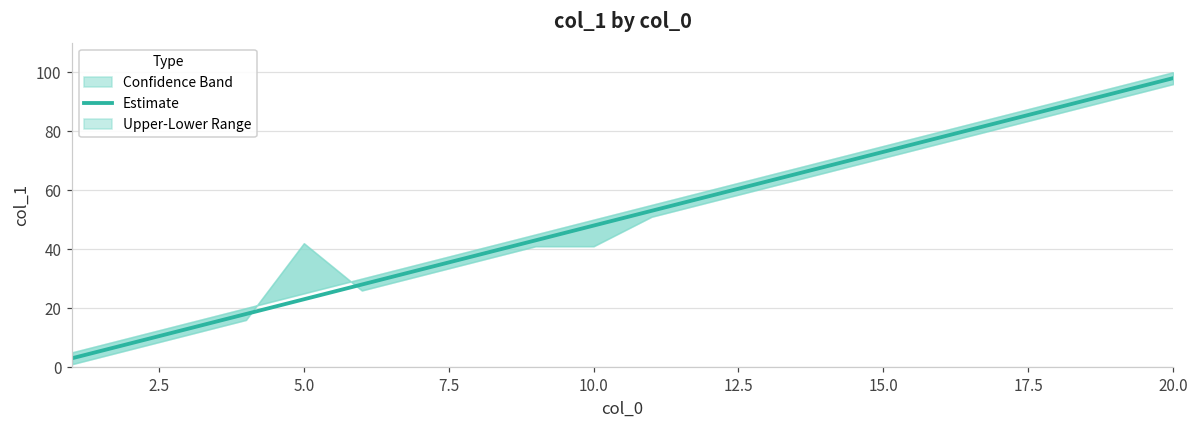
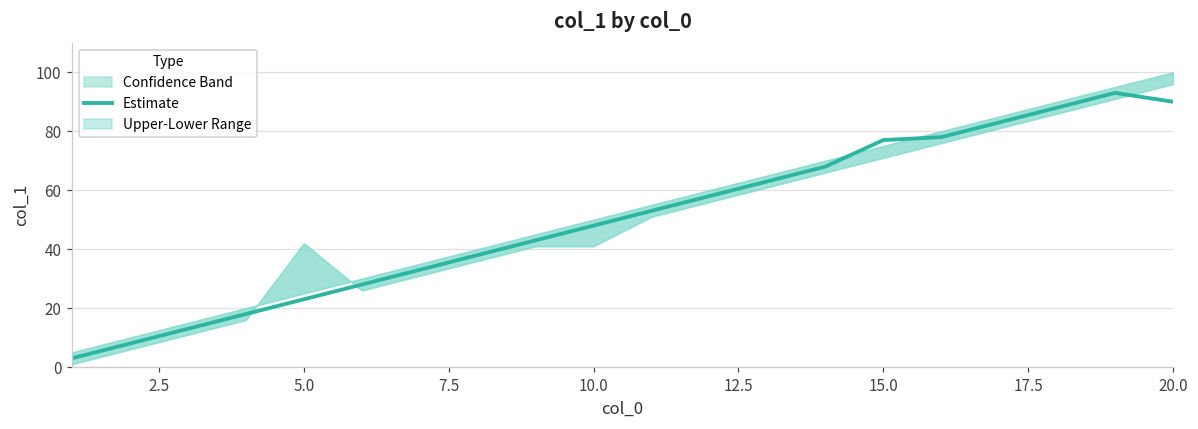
  {
    "Estimate": {
      "5.0": 23,
      "10.0": 48,
-     "15.0": 73,
-     "20.0": 98
+     "15.0": 77,
+     "20.0": 90
    }
  }
